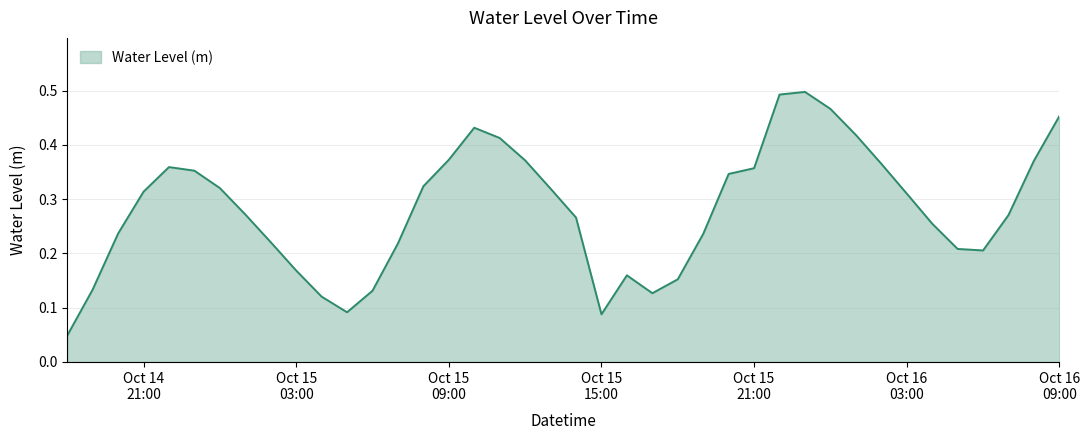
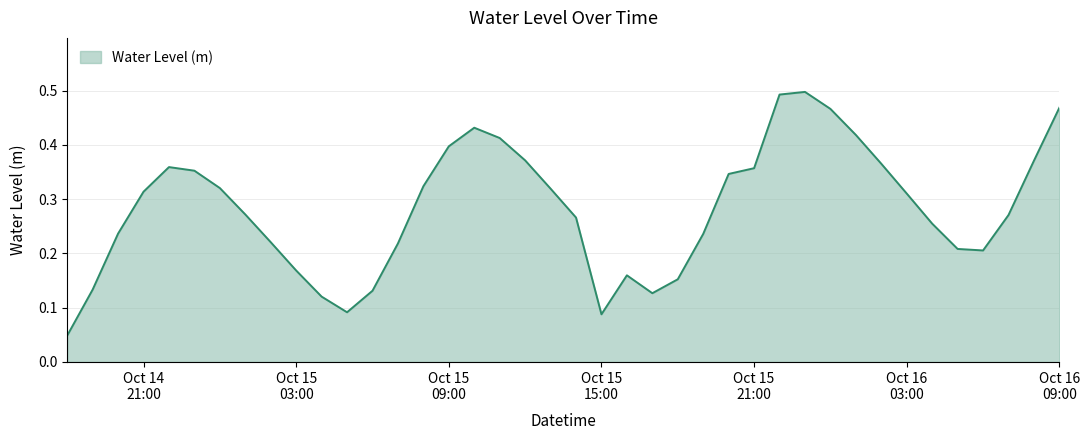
  {
    "Oct 14 21:00": 0.31,
    "Oct 15 03:00": 0.17,
-   "Oct 15 09:00": 0.37,
+   "Oct 15 09:00": 0.40,
    "Oct 15 15:00": 0.09,
    "Oct 15 21:00": 0.36,
    "Oct 16 03:00": 0.31,
-   "Oct 16 09:00": 0.45
+   "Oct 16 09:00": 0.47
  }
